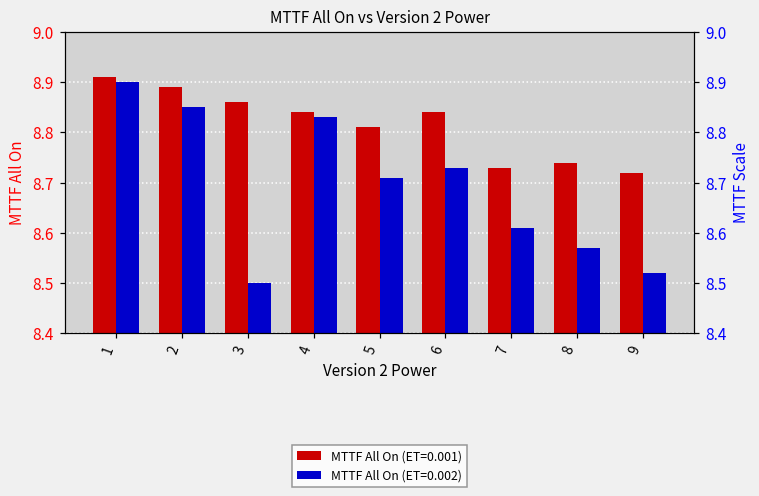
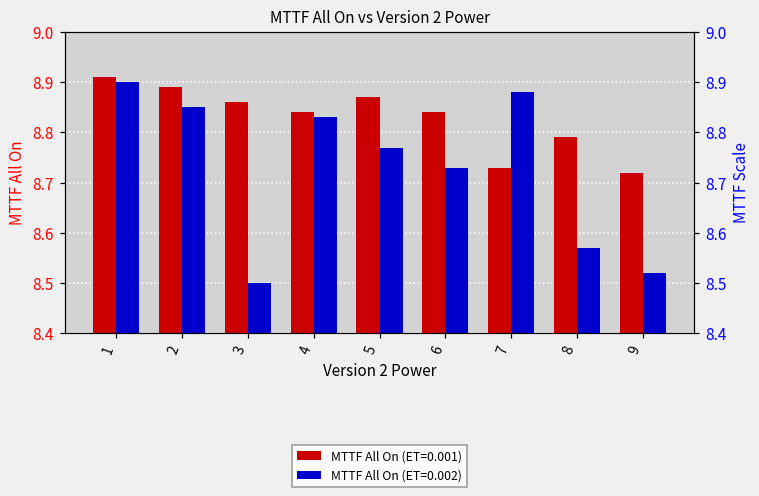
  {
    "MTTF All On (ET=0.001)": {
      "1": 8.91,
      "2": 8.89,
      "3": 8.86,
      "4": 8.84,
-     "5": 8.81,
+     "5": 8.87,
      "6": 8.84,
      "7": 8.73,
-     "8": 8.74,
+     "8": 8.79,
      "9": 8.72
    },
    "MTTF All On (ET=0.002)": {
      "1": 8.90,
      "2": 8.85,
      "3": 8.50,
      "4": 8.83,
-     "5": 8.71,
+     "5": 8.77,
      "6": 8.73,
-     "7": 8.61,
+     "7": 8.88,
      "8": 8.57,
      "9": 8.52
    }
  }
